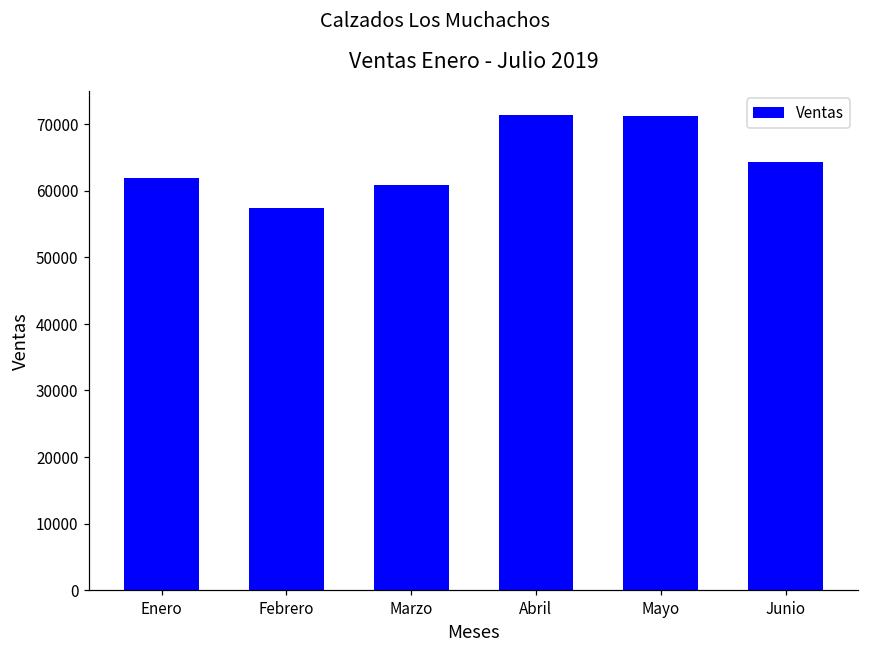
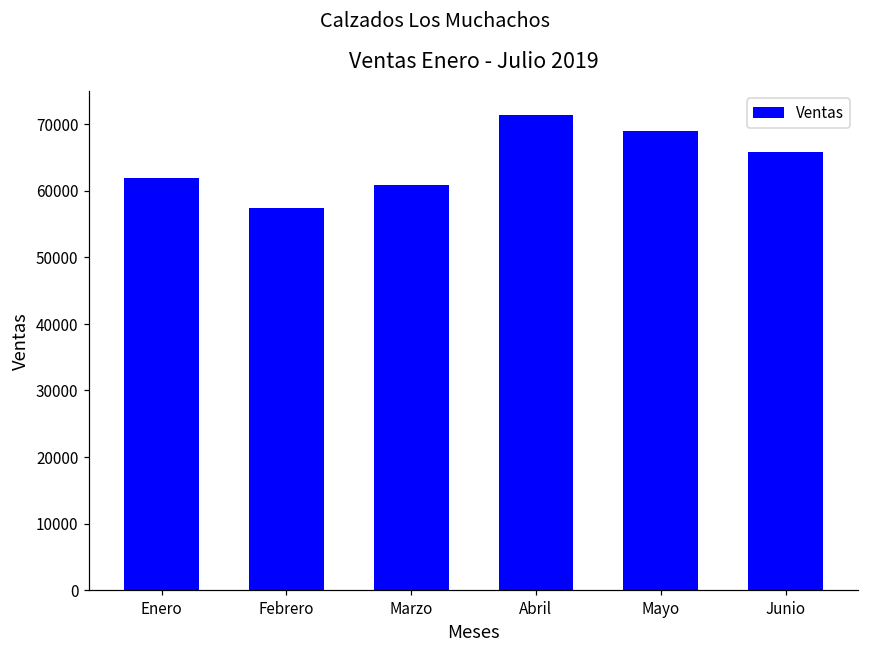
  {
    "Enero": 62000,
    "Febrero": 57000,
    "Marzo": 61000,
    "Abril": 71000,
-   "Mayo": 71000,
-   "Junio": 64000
+   "Mayo": 69000,
+   "Junio": 66000
  }
